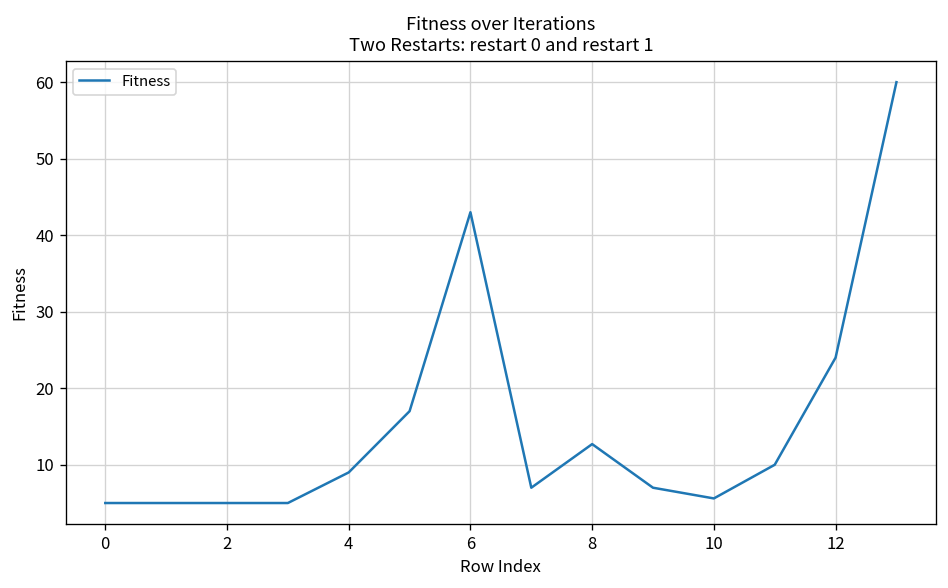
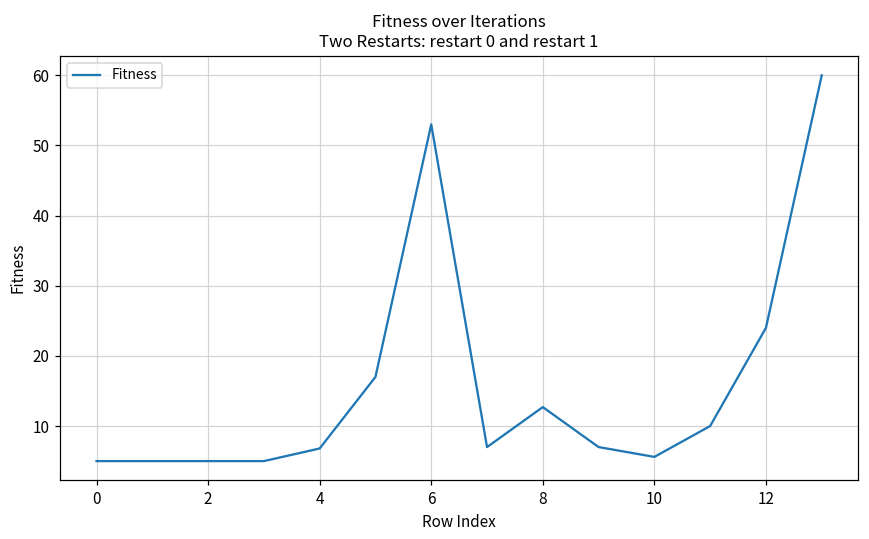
  {
    "0": 5,
    "2": 5,
-   "4": 9,
-   "6": 43,
+   "4": 7,
+   "6": 53,
    "8": 13,
    "10": 6,
    "12": 24
  }
